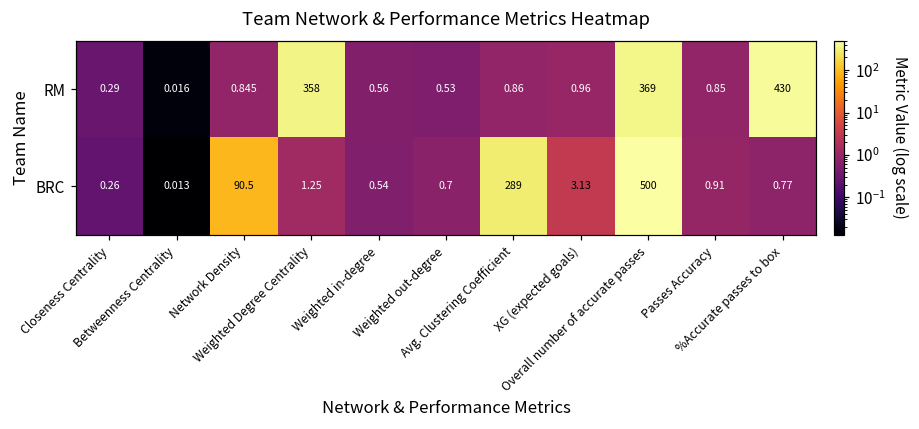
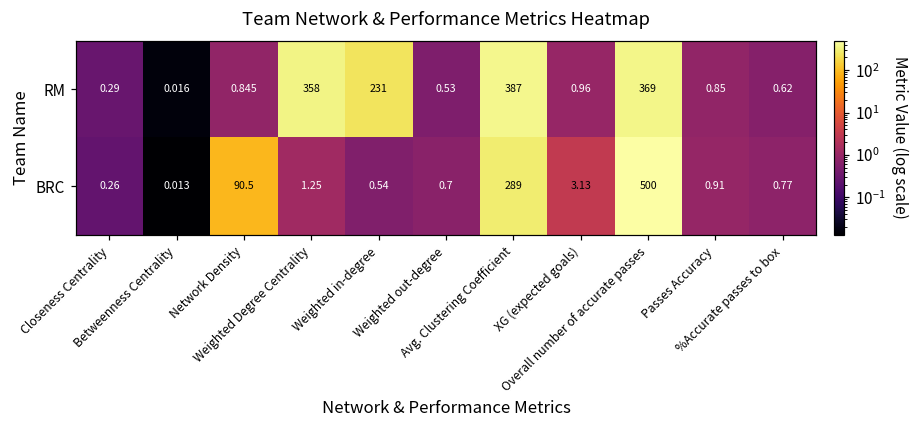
  {
    "RM": {
      "Closeness Centrality": 0.29,
      "Betweenness Centrality": 0.016,
      "Network Density": 0.845,
      "Weighted Degree Centrality": 358,
-     "Weighted in-degree": 0.56,
+     "Weighted in-degree": 231,
      "Weighted out-degree": 0.53,
-     "Avg. Clustering Coefficient": 0.86,
+     "Avg. Clustering Coefficient": 387,
      "XG (expected goals)": 0.96,
      "Overall number of accurate passes": 369,
      "Passes Accuracy": 0.85,
-     "%Accurate passes to box": 430
+     "%Accurate passes to box": 0.62
    },
    "BRC": {
      "Closeness Centrality": 0.26,
      "Betweenness Centrality": 0.013,
      "Network Density": 90.5,
      "Weighted Degree Centrality": 1.25,
      "Weighted in-degree": 0.54,
      "Weighted out-degree": 0.7,
      "Avg. Clustering Coefficient": 289,
      "XG (expected goals)": 3.13,
      "Overall number of accurate passes": 500,
      "Passes Accuracy": 0.91,
      "%Accurate passes to box": 0.77
    }
  }
